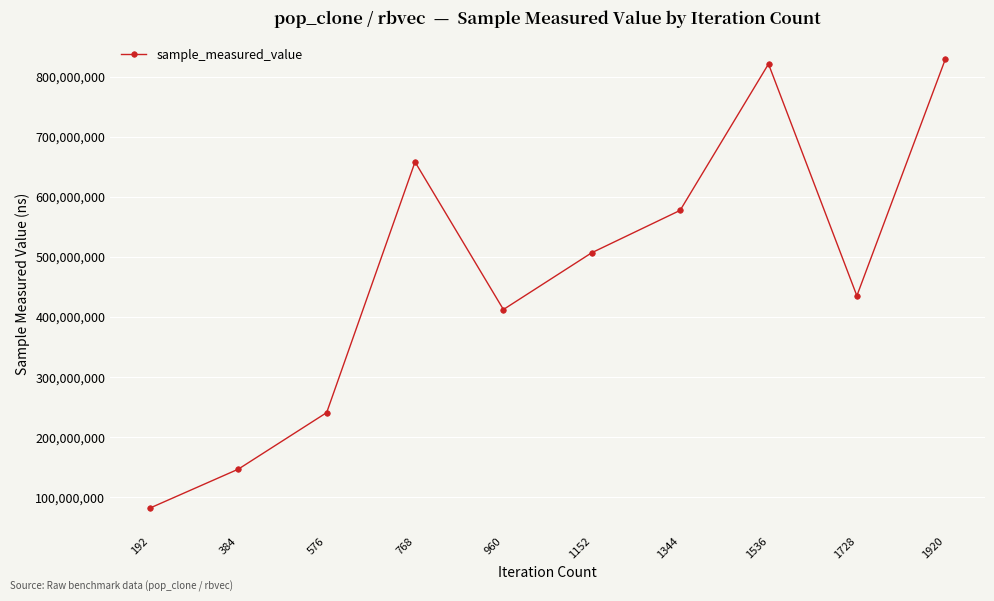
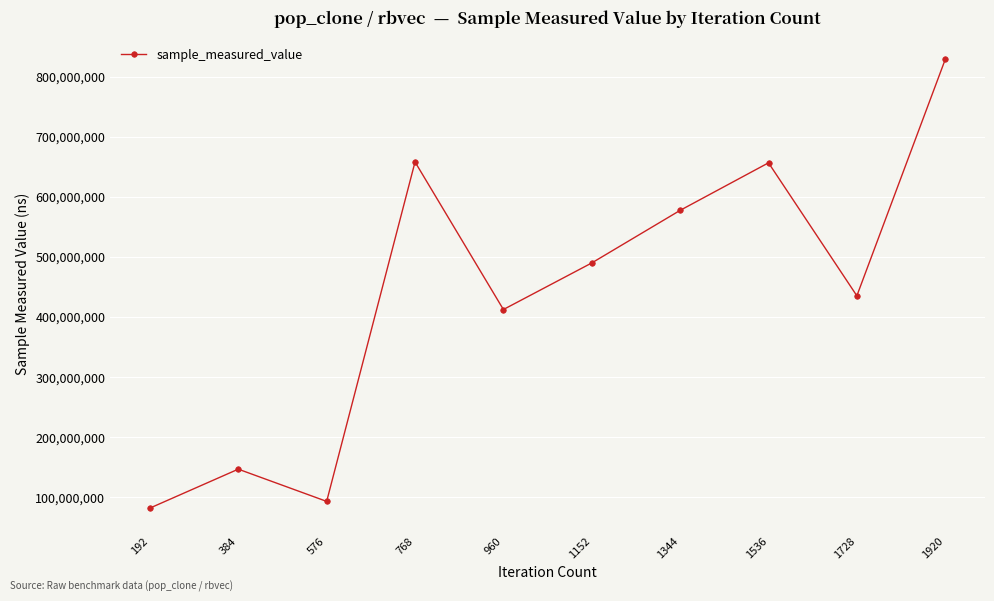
  {
    "192": "80,000,000",
    "384": "150,000,000",
-   "576": "240,000,000",
+   "576": "90,000,000",
    "768": "660,000,000",
    "960": "410,000,000",
-   "1152": "510,000,000",
+   "1152": "490,000,000",
    "1344": "580,000,000",
-   "1536": "820,000,000",
+   "1536": "660,000,000",
    "1728": "430,000,000",
    "1920": "830,000,000"
  }
